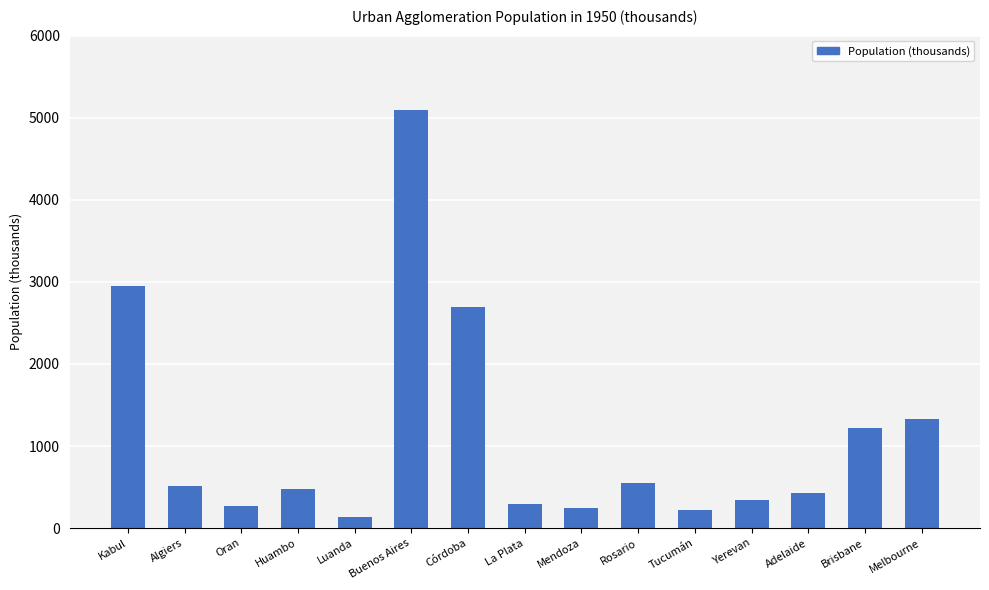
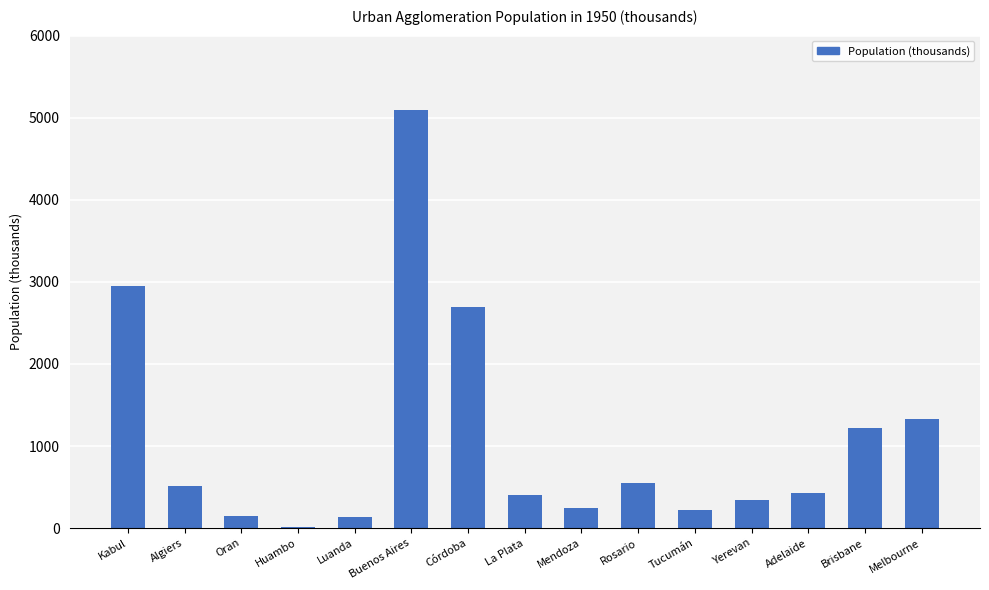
  {
    "Kabul": 3000,
    "Algiers": 500,
-   "Oran": 300,
-   "Huambo": 500,
+   "Oran": 200,
+   "Huambo": 0,
    "Luanda": 100,
    "Buenos Aires": 5100,
    "Córdoba": 2700,
-   "La Plata": 300,
+   "La Plata": 400,
    "Mendoza": 200,
    "Rosario": 600,
    "Tucumán": 200,
    "Yerevan": 300,
    "Adelaide": 400,
    "Brisbane": 1200,
    "Melbourne": 1300
  }
